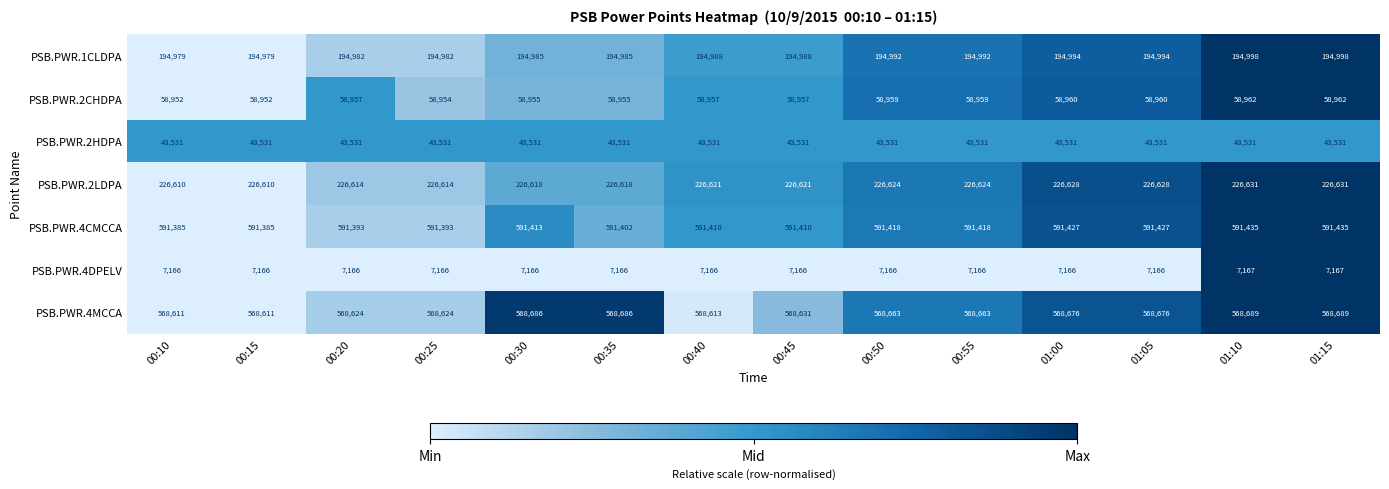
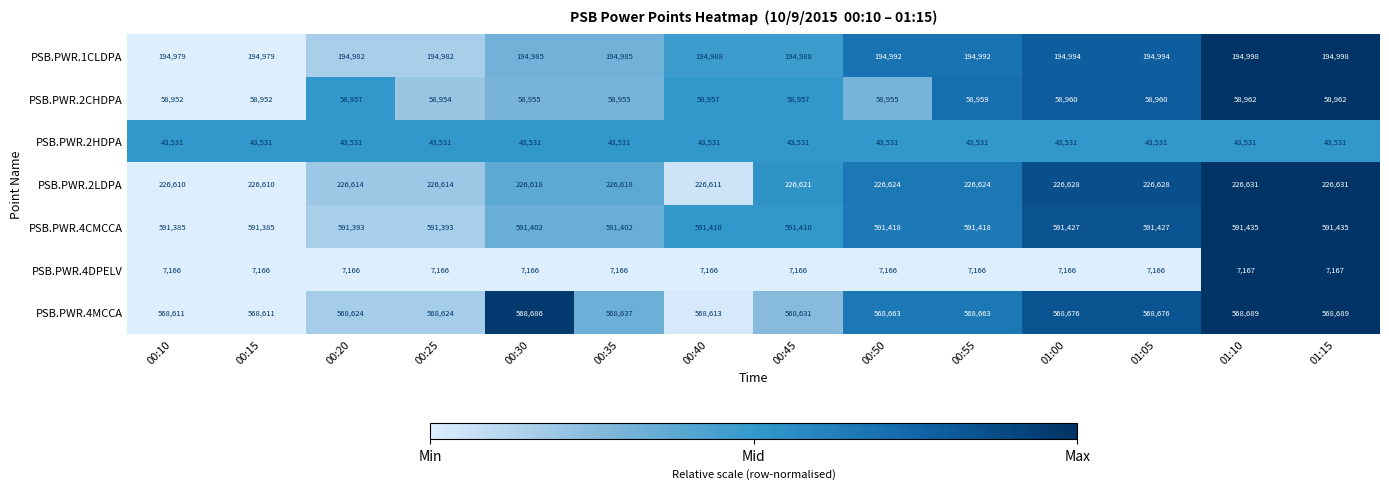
  {
    "PSB.PWR.1CLDPA": {
      "00:10": "194,979",
      "00:15": "194,979",
      "00:20": "194,982",
      "00:25": "194,982",
      "00:30": "194,985",
      "00:35": "194,985",
      "00:40": "194,988",
      "00:45": "194,988",
      "00:50": "194,992",
      "00:55": "194,992",
      "01:00": "194,994",
      "01:05": "194,994",
      "01:10": "194,998",
      "01:15": "194,998"
    },
    "PSB.PWR.2CHDPA": {
      "00:10": "58,952",
      "00:15": "58,952",
      "00:20": "58,957",
      "00:25": "58,954",
      "00:30": "58,955",
      "00:35": "58,955",
      "00:40": "58,957",
      "00:45": "58,957",
-     "00:50": "58,959",
+     "00:50": "58,955",
      "00:55": "58,959",
      "01:00": "58,960",
      "01:05": "58,960",
      "01:10": "58,962",
      "01:15": "58,962"
    },
    "PSB.PWR.2HDPA": {
      "00:10": "43,531",
      "00:15": "43,531",
      "00:20": "43,531",
      "00:25": "43,531",
      "00:30": "43,531",
      "00:35": "43,531",
      "00:40": "43,531",
      "00:45": "43,531",
      "00:50": "43,531",
      "00:55": "43,531",
      "01:00": "43,531",
      "01:05": "43,531",
      "01:10": "43,531",
      "01:15": "43,531"
    },
    "PSB.PWR.2LDPA": {
      "00:10": "226,610",
      "00:15": "226,610",
      "00:20": "226,614",
      "00:25": "226,614",
      "00:30": "226,618",
      "00:35": "226,618",
-     "00:40": "226,621",
+     "00:40": "226,611",
      "00:45": "226,621",
      "00:50": "226,624",
      "00:55": "226,624",
      "01:00": "226,628",
      "01:05": "226,628",
      "01:10": "226,631",
      "01:15": "226,631"
    },
    "PSB.PWR.4CMCCA": {
      "00:10": "591,385",
      "00:15": "591,385",
      "00:20": "591,393",
      "00:25": "591,393",
-     "00:30": "591,413",
+     "00:30": "591,402",
      "00:35": "591,402",
      "00:40": "591,410",
      "00:45": "591,410",
      "00:50": "591,418",
      "00:55": "591,418",
      "01:00": "591,427",
      "01:05": "591,427",
      "01:10": "591,435",
      "01:15": "591,435"
    },
    "PSB.PWR.4DPELV": {
      "00:10": "7,166",
      "00:15": "7,166",
      "00:20": "7,166",
      "00:25": "7,166",
      "00:30": "7,166",
      "00:35": "7,166",
      "00:40": "7,166",
      "00:45": "7,166",
      "00:50": "7,166",
      "00:55": "7,166",
      "01:00": "7,166",
      "01:05": "7,166",
      "01:10": "7,167",
      "01:15": "7,167"
    },
    "PSB.PWR.4MCCA": {
      "00:10": "568,611",
      "00:15": "568,611",
      "00:20": "568,624",
      "00:25": "568,624",
      "00:30": "568,686",
-     "00:35": "568,686",
+     "00:35": "568,637",
      "00:40": "568,613",
      "00:45": "568,631",
      "00:50": "568,663",
      "00:55": "568,663",
      "01:00": "568,676",
      "01:05": "568,676",
      "01:10": "568,689",
      "01:15": "568,689"
    }
  }
